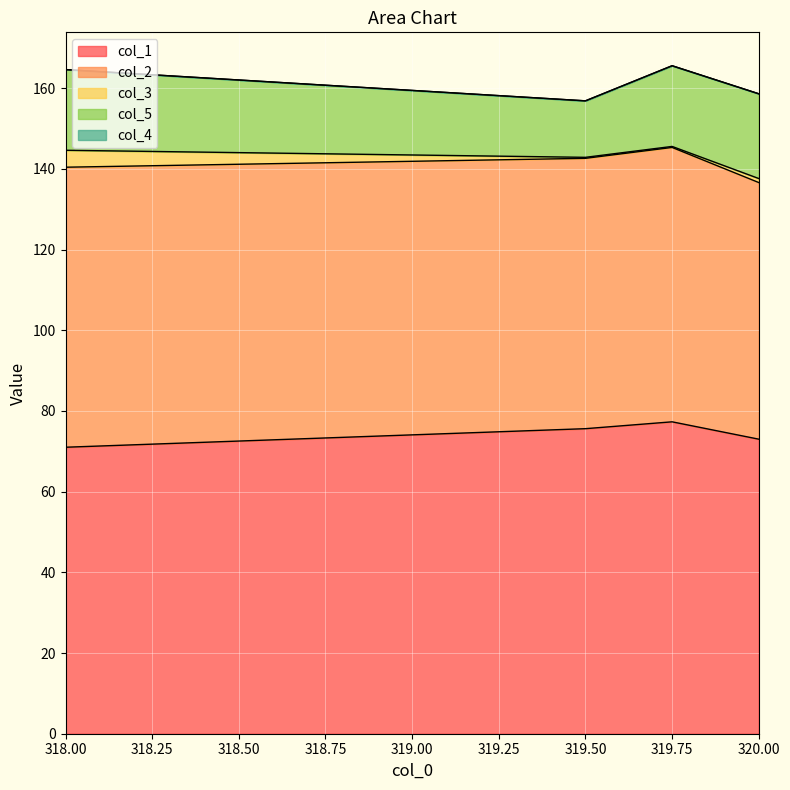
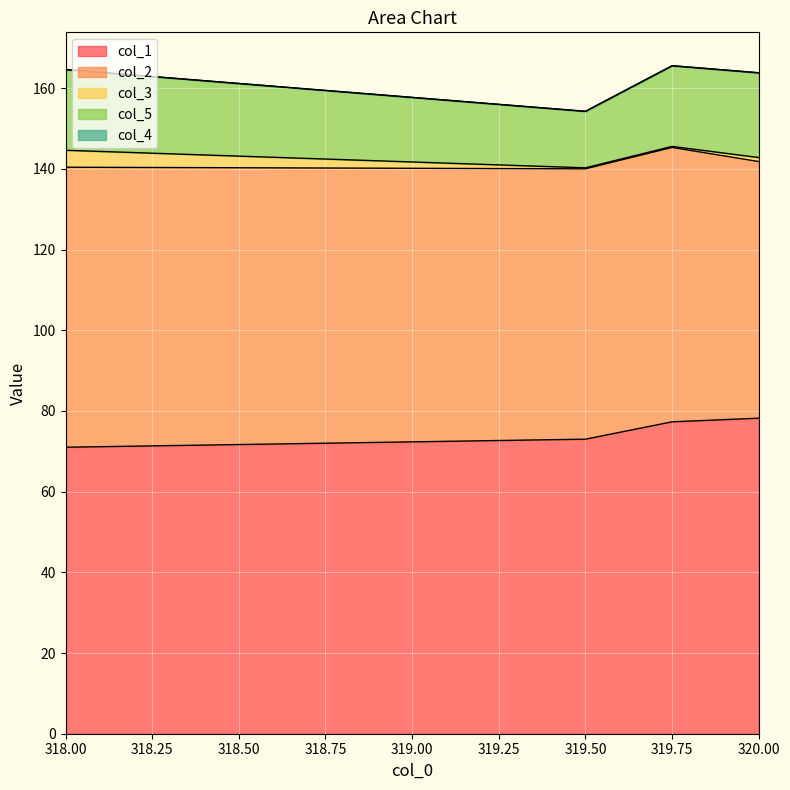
  {
    "col_1": {
      "318.00": 71,
-     "319.50": 76,
+     "319.50": 73,
      "319.75": 77,
-     "320.00": 73
+     "320.00": 78
    },
    "col_2": {
      "318.00": 69,
      "320.00": 64
    },
    "col_3": {
      "318.00": 4,
      "320.00": 1
    }
  }
